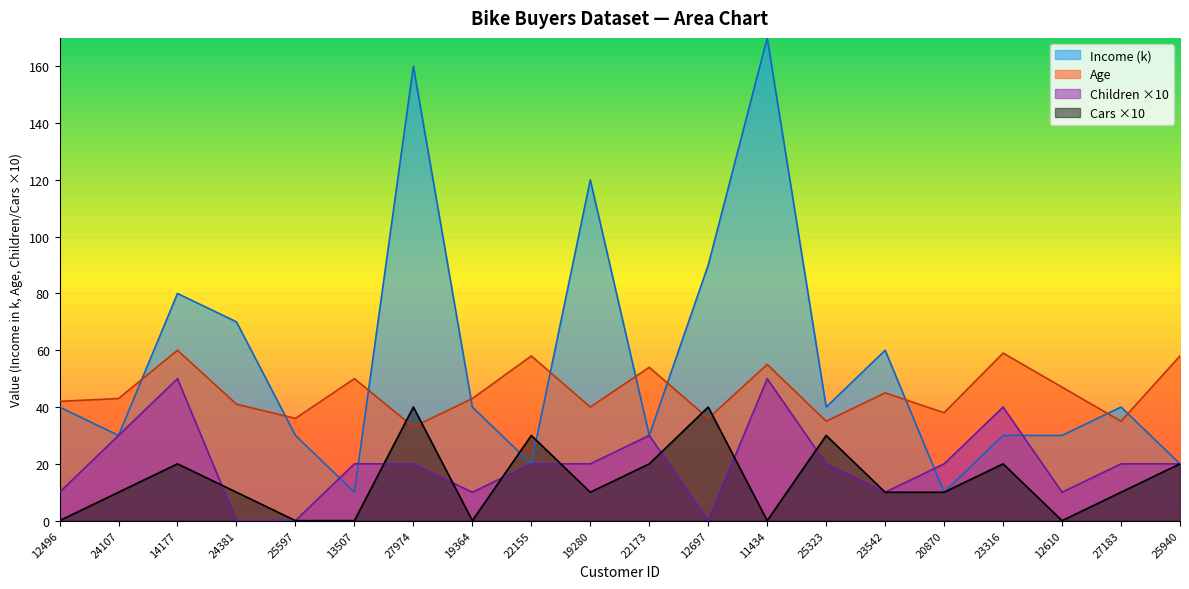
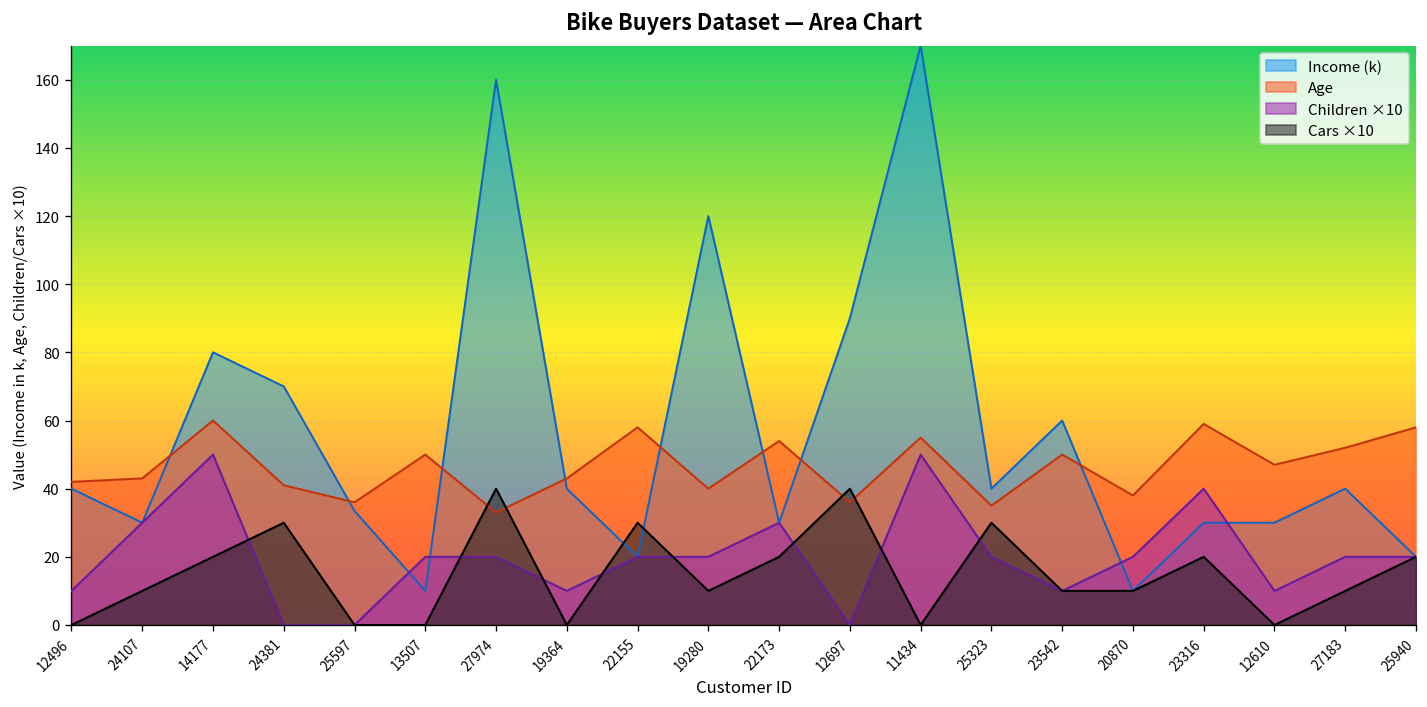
  {
    "Income (k)": {
      "12496": 40,
      "14177": 80,
      "24381": 70,
-     "25597": 30,
+     "25597": 33,
      "13507": 10,
      "27974": 160,
      "19364": 40,
      "19280": 120,
      "12697": 90,
      "11434": 170,
      "25323": 40,
      "23542": 60,
      "23316": 30,
      "12610": 30,
      "27183": 40
    },
    "Age": {
      "12496": 42,
      "24107": 43,
      "14177": 60,
      "24381": 41,
      "25597": 36,
      "13507": 50,
      "27974": 33,
      "19364": 43,
      "22155": 58,
      "19280": 40,
      "22173": 54,
      "12697": 36,
      "11434": 55,
      "25323": 35,
-     "23542": 45,
+     "23542": 50,
      "20870": 38,
      "23316": 59,
      "12610": 47,
-     "27183": 35,
+     "27183": 52,
      "25940": 58
    },
    "Children ×10": {
      "12496": 10,
      "14177": 50,
      "24381": 0,
      "13507": 20,
      "27974": 20,
      "19364": 10,
      "19280": 20,
      "12697": 0,
      "11434": 50,
      "25323": 20,
      "20870": 20,
      "23316": 40,
      "12610": 10,
      "27183": 20
    },
    "Cars ×10": {
      "12496": 0,
      "24107": 10,
      "14177": 20,
-     "24381": 10,
+     "24381": 30,
      "13507": 0,
      "27974": 40,
      "19364": 0,
      "22155": 30,
      "19280": 10,
      "22173": 20,
      "12697": 40,
      "11434": 0,
      "25323": 30,
      "23316": 20,
      "12610": 0,
      "27183": 10
    }
  }
